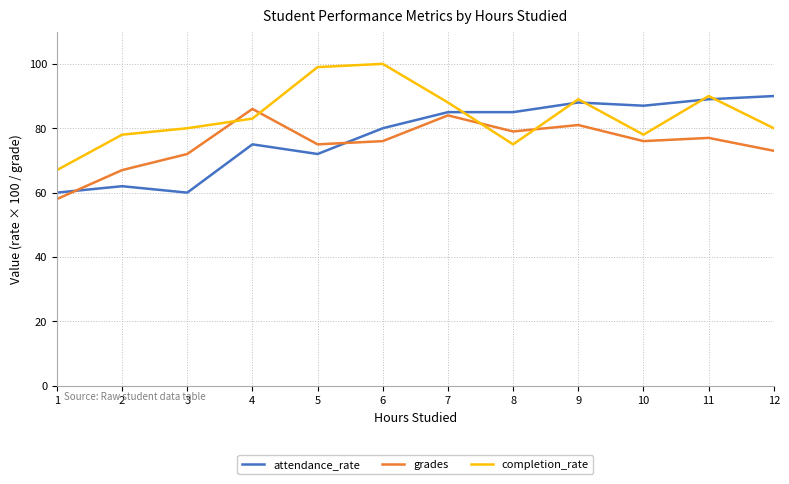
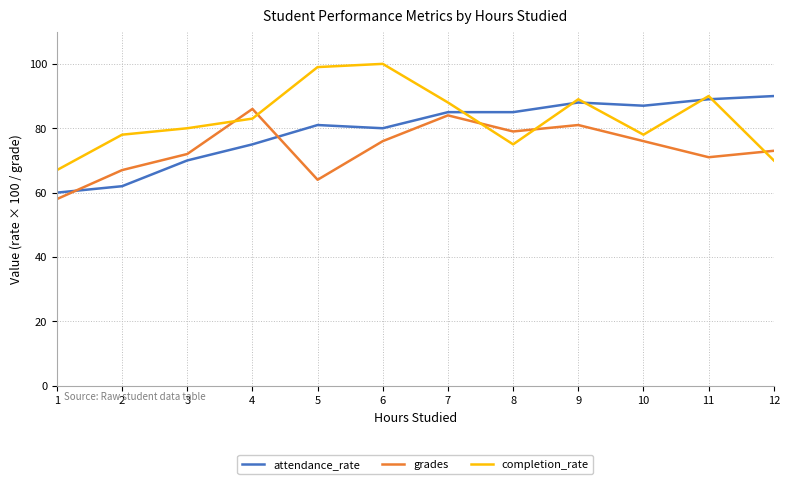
  {
    "attendance_rate": {
      "1": 60,
      "2": 62,
-     "3": 60,
+     "3": 70,
      "4": 75,
-     "5": 72,
+     "5": 81,
      "6": 80,
      "7": 85,
      "8": 85,
      "9": 88,
      "10": 87,
      "11": 89,
      "12": 90
    },
    "grades": {
      "1": 58,
      "2": 67,
      "3": 72,
      "4": 86,
-     "5": 75,
+     "5": 64,
      "6": 76,
      "7": 84,
      "8": 79,
      "9": 81,
      "10": 76,
-     "11": 77,
+     "11": 71,
      "12": 73
    },
    "completion_rate": {
      "1": 67,
      "2": 78,
      "3": 80,
      "4": 83,
      "5": 99,
      "6": 100,
      "7": 88,
      "8": 75,
      "9": 89,
      "10": 78,
      "11": 90,
-     "12": 80
+     "12": 70
    }
  }
